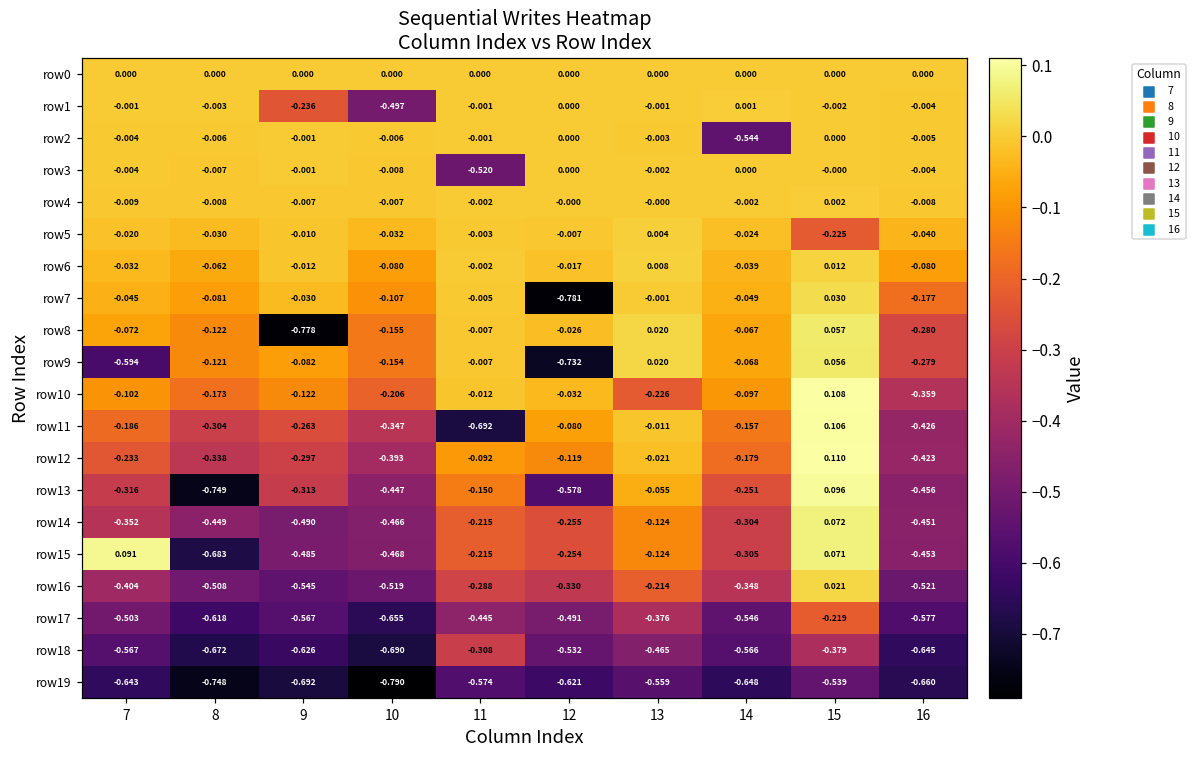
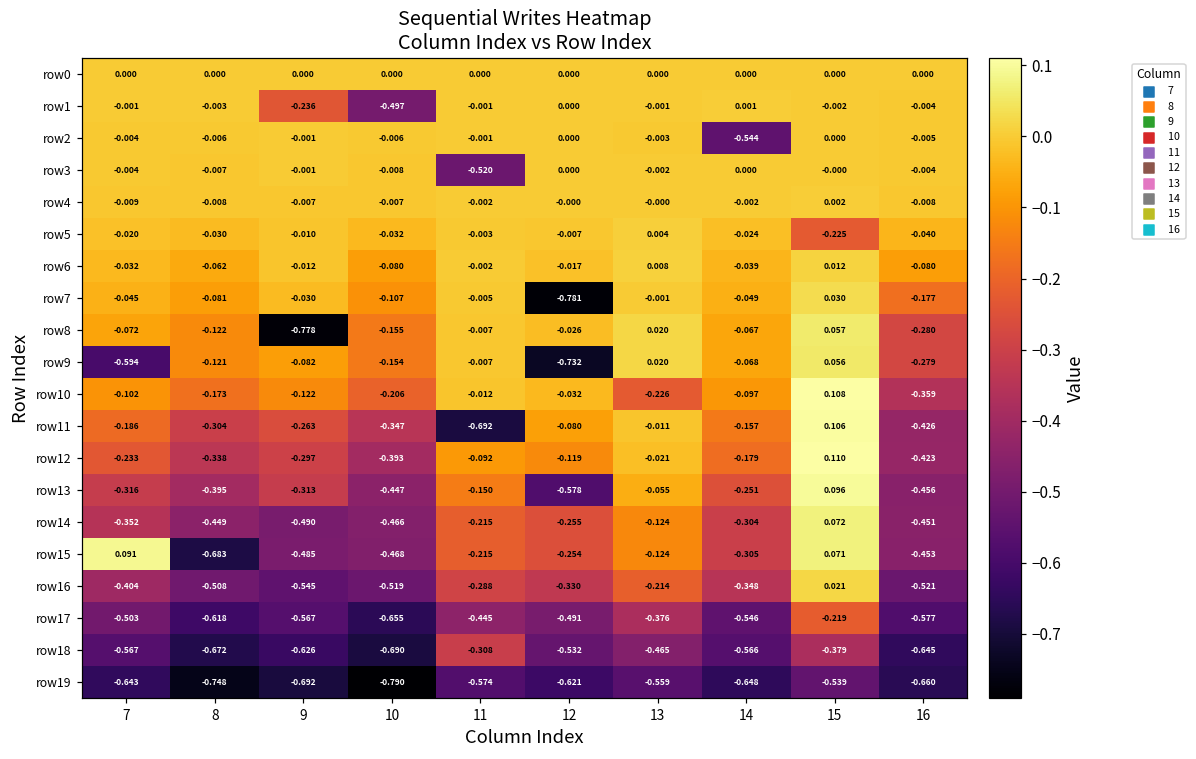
  {
    "row0": {
      "7": 0.000,
      "8": 0.000,
      "9": 0.000,
      "10": 0.000,
      "11": 0.000,
      "12": 0.000,
      "13": 0.000,
      "14": 0.000,
      "15": 0.000,
      "16": 0.000
    },
    "row1": {
      "7": -0.001,
      "8": -0.003,
      "9": -0.236,
      "10": -0.497,
      "11": -0.001,
      "12": 0.000,
      "13": -0.001,
      "14": 0.001,
      "15": -0.002,
      "16": -0.004
    },
    "row2": {
      "7": -0.004,
      "8": -0.006,
      "9": -0.001,
      "10": -0.006,
      "11": -0.001,
      "12": 0.000,
      "13": -0.003,
      "14": -0.544,
      "15": 0.000,
      "16": -0.005
    },
    "row3": {
      "7": -0.004,
      "8": -0.007,
      "9": -0.001,
      "10": -0.008,
      "11": -0.520,
      "12": 0.000,
      "13": -0.002,
      "14": 0.000,
      "15": -0.000,
      "16": -0.004
    },
    "row4": {
      "7": -0.009,
      "8": -0.008,
      "9": -0.007,
      "10": -0.007,
      "11": -0.002,
      "12": -0.000,
      "13": -0.000,
      "14": -0.002,
      "15": 0.002,
      "16": -0.008
    },
    "row5": {
      "7": -0.020,
      "8": -0.030,
      "9": -0.010,
      "10": -0.032,
      "11": -0.003,
      "12": -0.007,
      "13": 0.004,
      "14": -0.024,
      "15": -0.225,
      "16": -0.040
    },
    "row6": {
      "7": -0.032,
      "8": -0.062,
      "9": -0.012,
      "10": -0.080,
      "11": -0.002,
      "12": -0.017,
      "13": 0.008,
      "14": -0.039,
      "15": 0.012,
      "16": -0.080
    },
    "row7": {
      "7": -0.045,
      "8": -0.081,
      "9": -0.030,
      "10": -0.107,
      "11": -0.005,
      "12": -0.781,
      "13": -0.001,
      "14": -0.049,
      "15": 0.030,
      "16": -0.177
    },
    "row8": {
      "7": -0.072,
      "8": -0.122,
      "9": -0.778,
      "10": -0.155,
      "11": -0.007,
      "12": -0.026,
      "13": 0.020,
      "14": -0.067,
      "15": 0.057,
      "16": -0.280
    },
    "row9": {
      "7": -0.594,
      "8": -0.121,
      "9": -0.082,
      "10": -0.154,
      "11": -0.007,
      "12": -0.732,
      "13": 0.020,
      "14": -0.068,
      "15": 0.056,
      "16": -0.279
    },
    "row10": {
      "7": -0.102,
      "8": -0.173,
      "9": -0.122,
      "10": -0.206,
      "11": -0.012,
      "12": -0.032,
      "13": -0.226,
      "14": -0.097,
      "15": 0.108,
      "16": -0.359
    },
    "row11": {
      "7": -0.186,
      "8": -0.304,
      "9": -0.263,
      "10": -0.347,
      "11": -0.692,
      "12": -0.080,
      "13": -0.011,
      "14": -0.157,
      "15": 0.106,
      "16": -0.426
    },
    "row12": {
      "7": -0.233,
      "8": -0.338,
      "9": -0.297,
      "10": -0.393,
      "11": -0.092,
      "12": -0.119,
      "13": -0.021,
      "14": -0.179,
      "15": 0.110,
      "16": -0.423
    },
    "row13": {
      "7": -0.316,
-     "8": -0.749,
+     "8": -0.395,
      "9": -0.313,
      "10": -0.447,
      "11": -0.150,
      "12": -0.578,
      "13": -0.055,
      "14": -0.251,
      "15": 0.096,
      "16": -0.456
    },
    "row14": {
      "7": -0.352,
      "8": -0.449,
      "9": -0.490,
      "10": -0.466,
      "11": -0.215,
      "12": -0.255,
      "13": -0.124,
      "14": -0.304,
      "15": 0.072,
      "16": -0.451
    },
    "row15": {
      "7": 0.091,
      "8": -0.683,
      "9": -0.485,
      "10": -0.468,
      "11": -0.215,
      "12": -0.254,
      "13": -0.124,
      "14": -0.305,
      "15": 0.071,
      "16": -0.453
    },
    "row16": {
      "7": -0.404,
      "8": -0.508,
      "9": -0.545,
      "10": -0.519,
      "11": -0.288,
      "12": -0.330,
      "13": -0.214,
      "14": -0.348,
      "15": 0.021,
      "16": -0.521
    },
    "row17": {
      "7": -0.503,
      "8": -0.618,
      "9": -0.567,
      "10": -0.655,
      "11": -0.445,
      "12": -0.491,
      "13": -0.376,
      "14": -0.546,
      "15": -0.219,
      "16": -0.577
    },
    "row18": {
      "7": -0.567,
      "8": -0.672,
      "9": -0.626,
      "10": -0.690,
      "11": -0.308,
      "12": -0.532,
      "13": -0.465,
      "14": -0.566,
      "15": -0.379,
      "16": -0.645
    },
    "row19": {
      "7": -0.643,
      "8": -0.748,
      "9": -0.692,
      "10": -0.790,
      "11": -0.574,
      "12": -0.621,
      "13": -0.559,
      "14": -0.648,
      "15": -0.539,
      "16": -0.660
    }
  }
